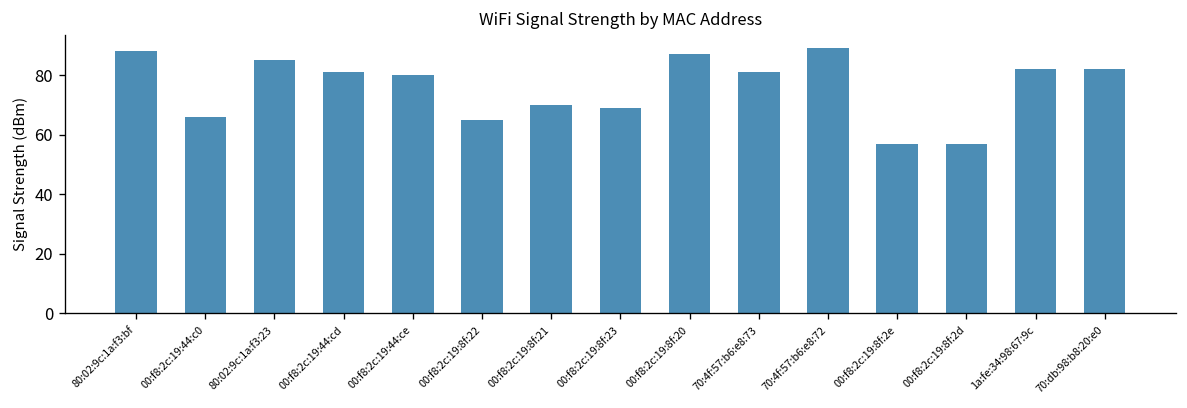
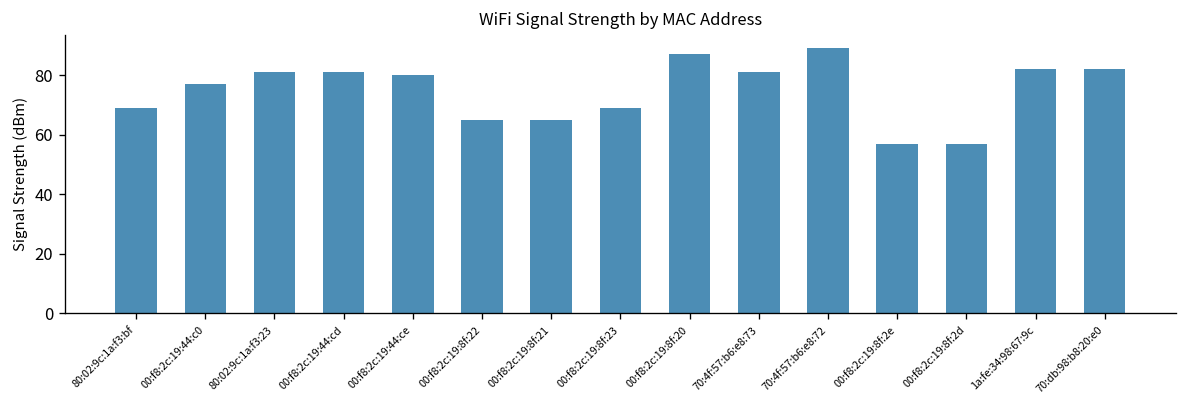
  {
-   "80:02:9c:1a:f3:bf": 88,
-   "00:f8:2c:19:44:c0": 66,
-   "80:02:9c:1a:f3:23": 85,
+   "80:02:9c:1a:f3:bf": 69,
+   "00:f8:2c:19:44:c0": 77,
+   "80:02:9c:1a:f3:23": 81,
    "00:f8:2c:19:44:cd": 81,
    "00:f8:2c:19:44:ce": 80,
    "00:f8:2c:19:8f:22": 65,
-   "00:f8:2c:19:8f:21": 70,
+   "00:f8:2c:19:8f:21": 65,
    "00:f8:2c:19:8f:23": 69,
    "00:f8:2c:19:8f:20": 87,
    "70:4f:57:b6:e8:73": 81,
    "70:4f:57:b6:e8:72": 89,
    "00:f8:2c:19:8f:2e": 57,
    "00:f8:2c:19:8f:2d": 57,
    "1a:fe:34:98:67:9c": 82,
    "70:db:98:b8:20:e0": 82
  }
